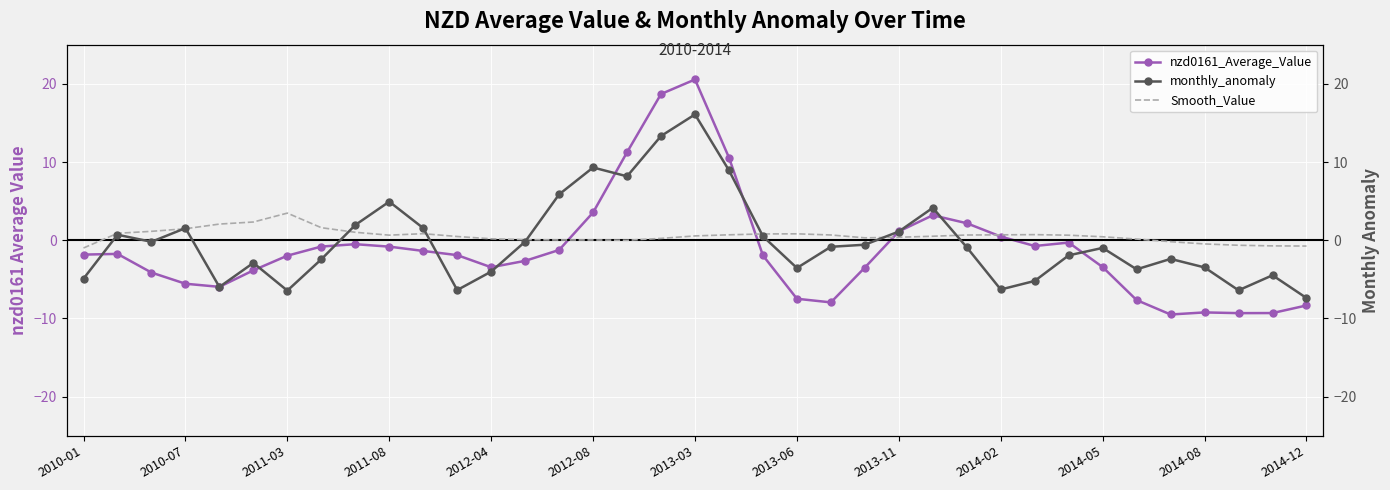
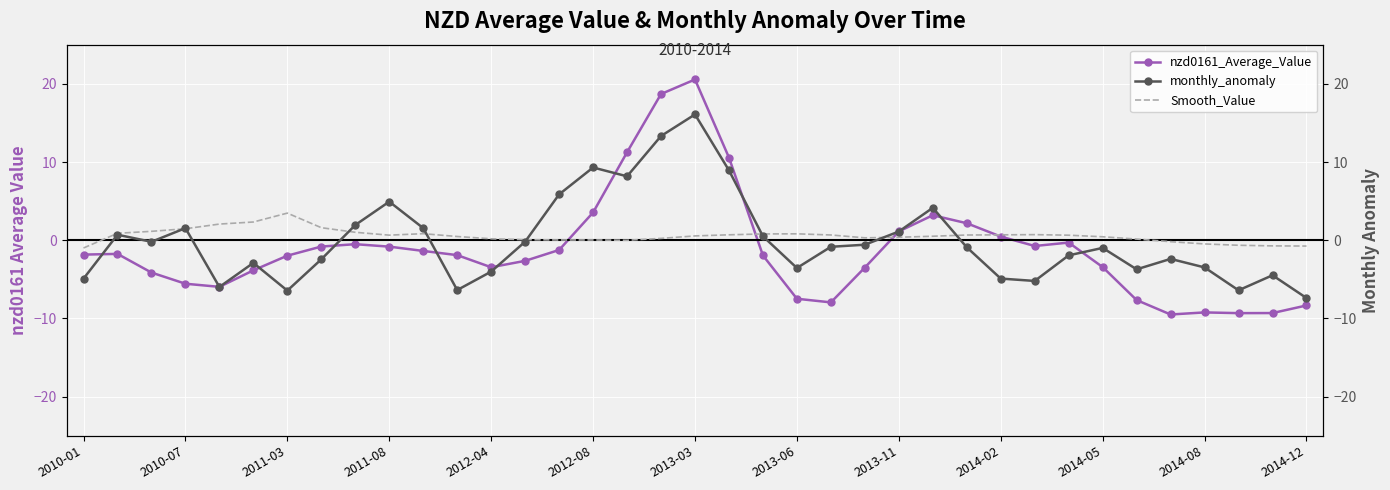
  {
    "nzd0161_Average_Value": {
      "2010-01": -2,
      "2010-07": -6,
      "2011-03": -2,
      "2011-08": -1,
      "2012-04": -3,
      "2012-08": 4,
      "2013-03": 21,
      "2013-06": -7,
      "2013-11": 1,
      "2014-02": 0,
      "2014-05": -3,
      "2014-08": -9,
      "2014-12": -8
    },
    "monthly_anomaly": {
      "2010-01": -5,
      "2011-03": -6,
      "2011-08": 5,
      "2012-04": -4,
      "2012-08": 9,
      "2013-03": 16,
      "2013-06": -4,
      "2013-11": 1,
-     "2014-02": -6,
+     "2014-02": -5,
      "2014-05": -1,
      "2014-08": -3,
      "2014-12": -7
    },
    "Smooth_Value": {
      "2010-01": -1,
      "2011-03": 3,
      "2011-08": 1,
      "2012-04": 0,
      "2012-08": 0,
      "2013-03": 1,
      "2013-06": 1,
      "2013-11": 0,
      "2014-02": 1,
      "2014-05": 0,
      "2014-08": 0,
      "2014-12": -1
    }
  }
